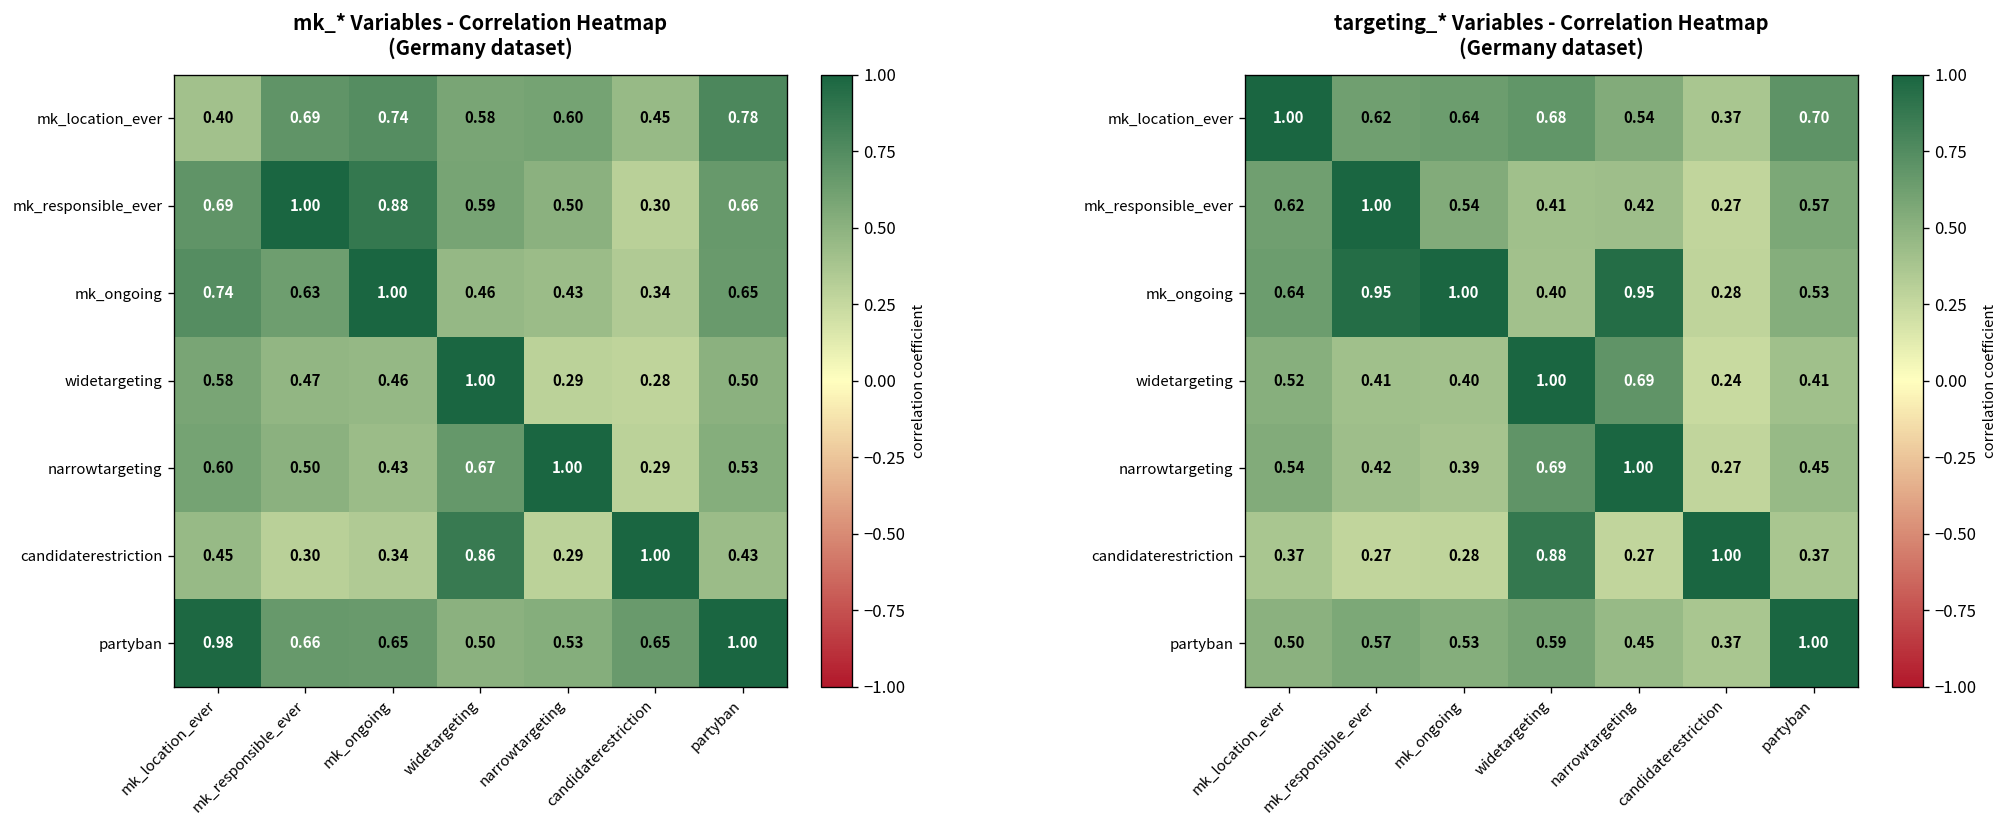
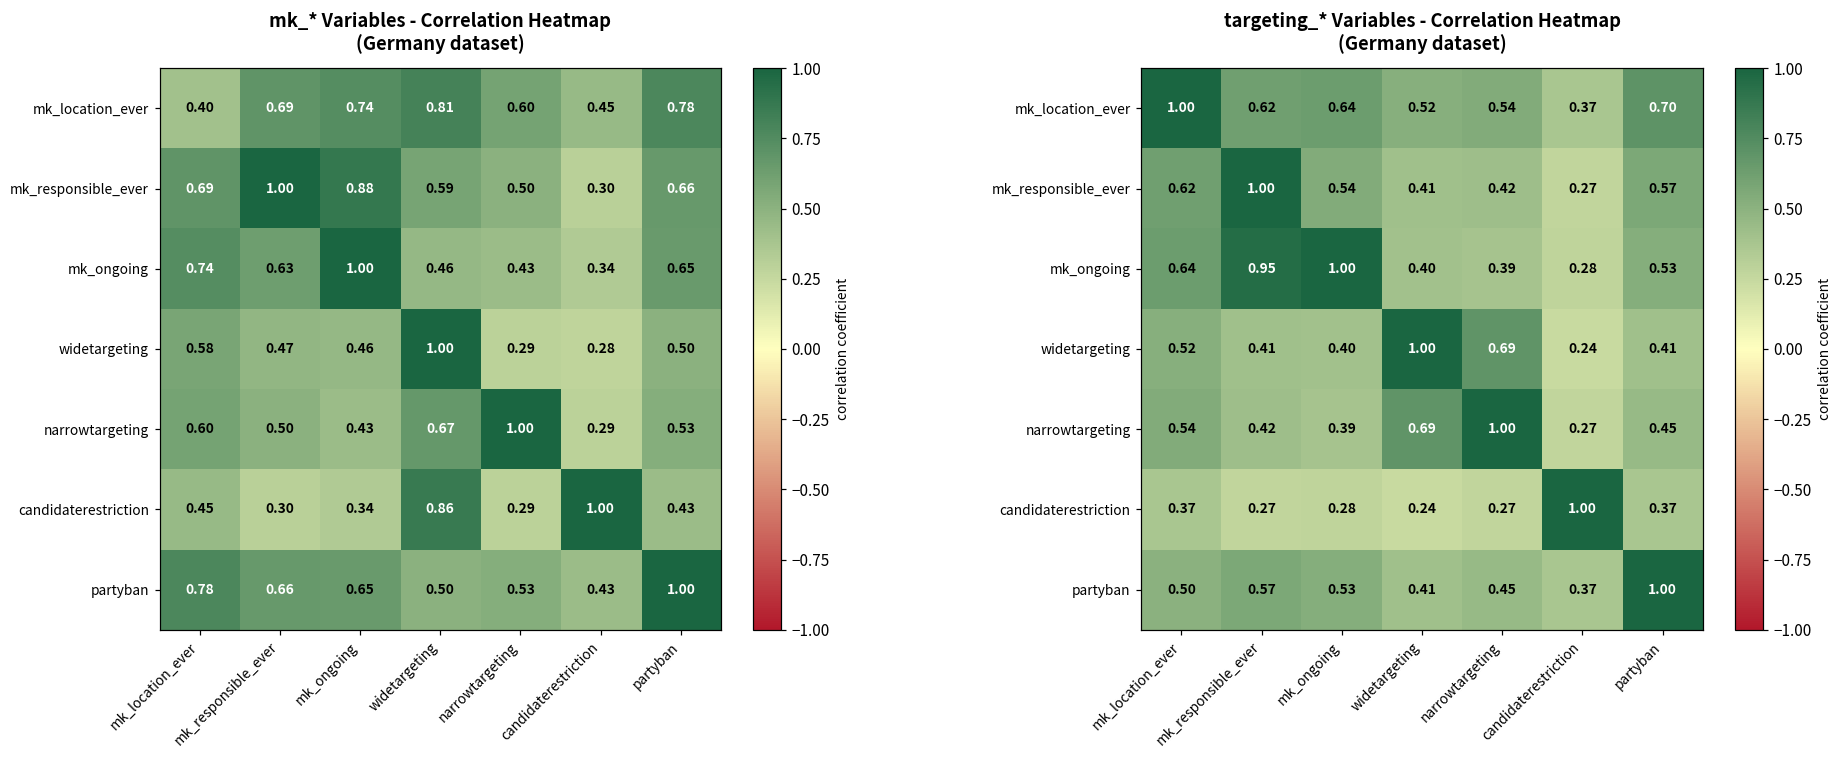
  {
    "mk_* Variables - Correlation Heatmap (Germany dataset)": {
      "mk_location_ever": {
        "mk_location_ever": 0.40,
        "mk_responsible_ever": 0.69,
        "mk_ongoing": 0.74,
-       "widetargeting": 0.58,
+       "widetargeting": 0.81,
        "narrowtargeting": 0.60,
        "candidaterestriction": 0.45,
        "partyban": 0.78
      },
      "mk_responsible_ever": {
        "mk_location_ever": 0.69,
        "mk_responsible_ever": 1.00,
        "mk_ongoing": 0.88,
        "widetargeting": 0.59,
        "narrowtargeting": 0.50,
        "candidaterestriction": 0.30,
        "partyban": 0.66
      },
      "mk_ongoing": {
        "mk_location_ever": 0.74,
        "mk_responsible_ever": 0.63,
        "mk_ongoing": 1.00,
        "widetargeting": 0.46,
        "narrowtargeting": 0.43,
        "candidaterestriction": 0.34,
        "partyban": 0.65
      },
      "widetargeting": {
        "mk_location_ever": 0.58,
        "mk_responsible_ever": 0.47,
        "mk_ongoing": 0.46,
        "widetargeting": 1.00,
        "narrowtargeting": 0.29,
        "candidaterestriction": 0.28,
        "partyban": 0.50
      },
      "narrowtargeting": {
        "mk_location_ever": 0.60,
        "mk_responsible_ever": 0.50,
        "mk_ongoing": 0.43,
        "widetargeting": 0.67,
        "narrowtargeting": 1.00,
        "candidaterestriction": 0.29,
        "partyban": 0.53
      },
      "candidaterestriction": {
        "mk_location_ever": 0.45,
        "mk_responsible_ever": 0.30,
        "mk_ongoing": 0.34,
        "widetargeting": 0.86,
        "narrowtargeting": 0.29,
        "candidaterestriction": 1.00,
        "partyban": 0.43
      },
      "partyban": {
-       "mk_location_ever": 0.98,
+       "mk_location_ever": 0.78,
        "mk_responsible_ever": 0.66,
        "mk_ongoing": 0.65,
        "widetargeting": 0.50,
        "narrowtargeting": 0.53,
-       "candidaterestriction": 0.65,
+       "candidaterestriction": 0.43,
        "partyban": 1.00
      }
    },
    "targeting_* Variables - Correlation Heatmap (Germany dataset)": {
      "mk_location_ever": {
        "mk_location_ever": 1.00,
        "mk_responsible_ever": 0.62,
        "mk_ongoing": 0.64,
-       "widetargeting": 0.68,
+       "widetargeting": 0.52,
        "narrowtargeting": 0.54,
        "candidaterestriction": 0.37,
        "partyban": 0.70
      },
      "mk_responsible_ever": {
        "mk_location_ever": 0.62,
        "mk_responsible_ever": 1.00,
        "mk_ongoing": 0.54,
        "widetargeting": 0.41,
        "narrowtargeting": 0.42,
        "candidaterestriction": 0.27,
        "partyban": 0.57
      },
      "mk_ongoing": {
        "mk_location_ever": 0.64,
        "mk_responsible_ever": 0.95,
        "mk_ongoing": 1.00,
        "widetargeting": 0.40,
-       "narrowtargeting": 0.95,
+       "narrowtargeting": 0.39,
        "candidaterestriction": 0.28,
        "partyban": 0.53
      },
      "widetargeting": {
        "mk_location_ever": 0.52,
        "mk_responsible_ever": 0.41,
        "mk_ongoing": 0.40,
        "widetargeting": 1.00,
        "narrowtargeting": 0.69,
        "candidaterestriction": 0.24,
        "partyban": 0.41
      },
      "narrowtargeting": {
        "mk_location_ever": 0.54,
        "mk_responsible_ever": 0.42,
        "mk_ongoing": 0.39,
        "widetargeting": 0.69,
        "narrowtargeting": 1.00,
        "candidaterestriction": 0.27,
        "partyban": 0.45
      },
      "candidaterestriction": {
        "mk_location_ever": 0.37,
        "mk_responsible_ever": 0.27,
        "mk_ongoing": 0.28,
-       "widetargeting": 0.88,
+       "widetargeting": 0.24,
        "narrowtargeting": 0.27,
        "candidaterestriction": 1.00,
        "partyban": 0.37
      },
      "partyban": {
        "mk_location_ever": 0.50,
        "mk_responsible_ever": 0.57,
        "mk_ongoing": 0.53,
-       "widetargeting": 0.59,
+       "widetargeting": 0.41,
        "narrowtargeting": 0.45,
        "candidaterestriction": 0.37,
        "partyban": 1.00
      }
    }
  }
